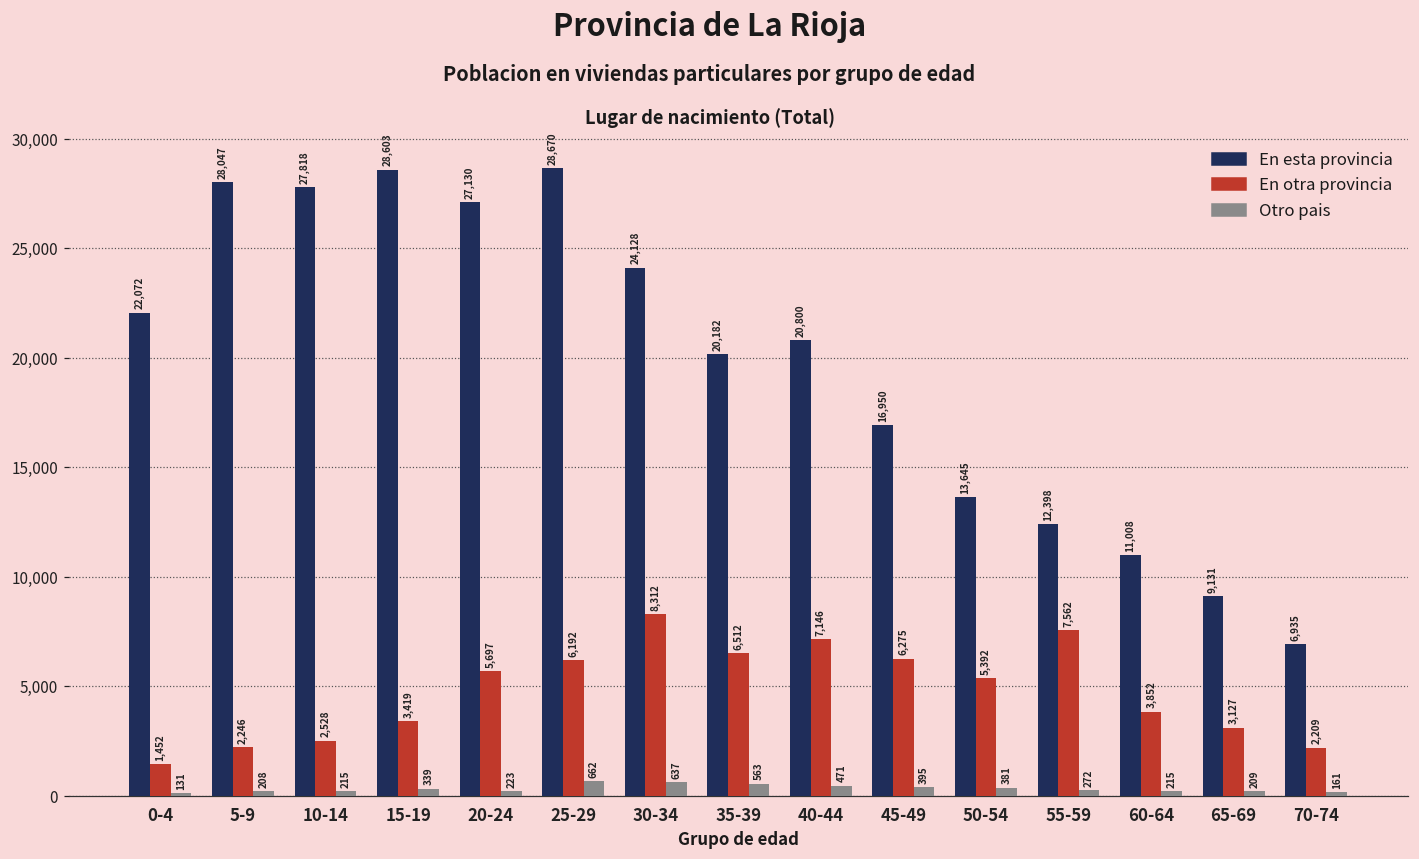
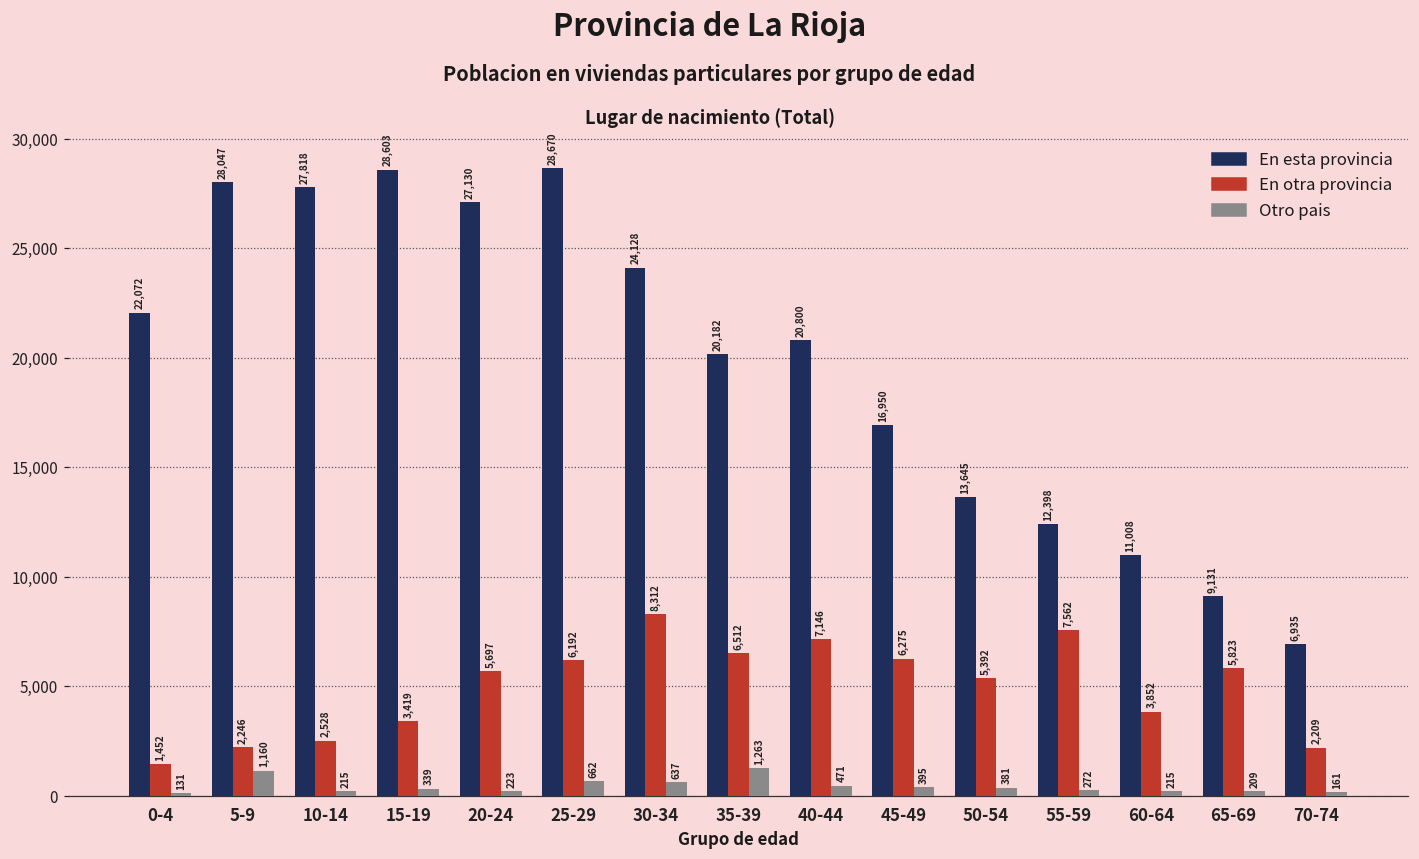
  {
    "En esta provincia": {
      "0-4": "22,072",
      "5-9": "28,047",
      "10-14": "27,818",
      "15-19": "28,603",
      "20-24": "27,130",
      "25-29": "28,670",
      "30-34": "24,128",
      "35-39": "20,182",
      "40-44": "20,800",
      "45-49": "16,950",
      "50-54": "13,645",
      "55-59": "12,398",
      "60-64": "11,008",
      "65-69": "9,131",
      "70-74": "6,935"
    },
    "En otra provincia": {
      "0-4": "1,452",
      "5-9": "2,246",
      "10-14": "2,528",
      "15-19": "3,419",
      "20-24": "5,697",
      "25-29": "6,192",
      "30-34": "8,312",
      "35-39": "6,512",
      "40-44": "7,146",
      "45-49": "6,275",
      "50-54": "5,392",
      "55-59": "7,562",
      "60-64": "3,852",
-     "65-69": "3,127",
+     "65-69": "5,823",
      "70-74": "2,209"
    },
    "Otro pais": {
      "0-4": "131",
-     "5-9": "208",
+     "5-9": "1,160",
      "10-14": "215",
      "15-19": "339",
      "20-24": "223",
      "25-29": "662",
      "30-34": "637",
-     "35-39": "563",
+     "35-39": "1,263",
      "40-44": "471",
      "45-49": "395",
      "50-54": "381",
      "55-59": "272",
      "60-64": "215",
      "65-69": "209",
      "70-74": "161"
    }
  }
